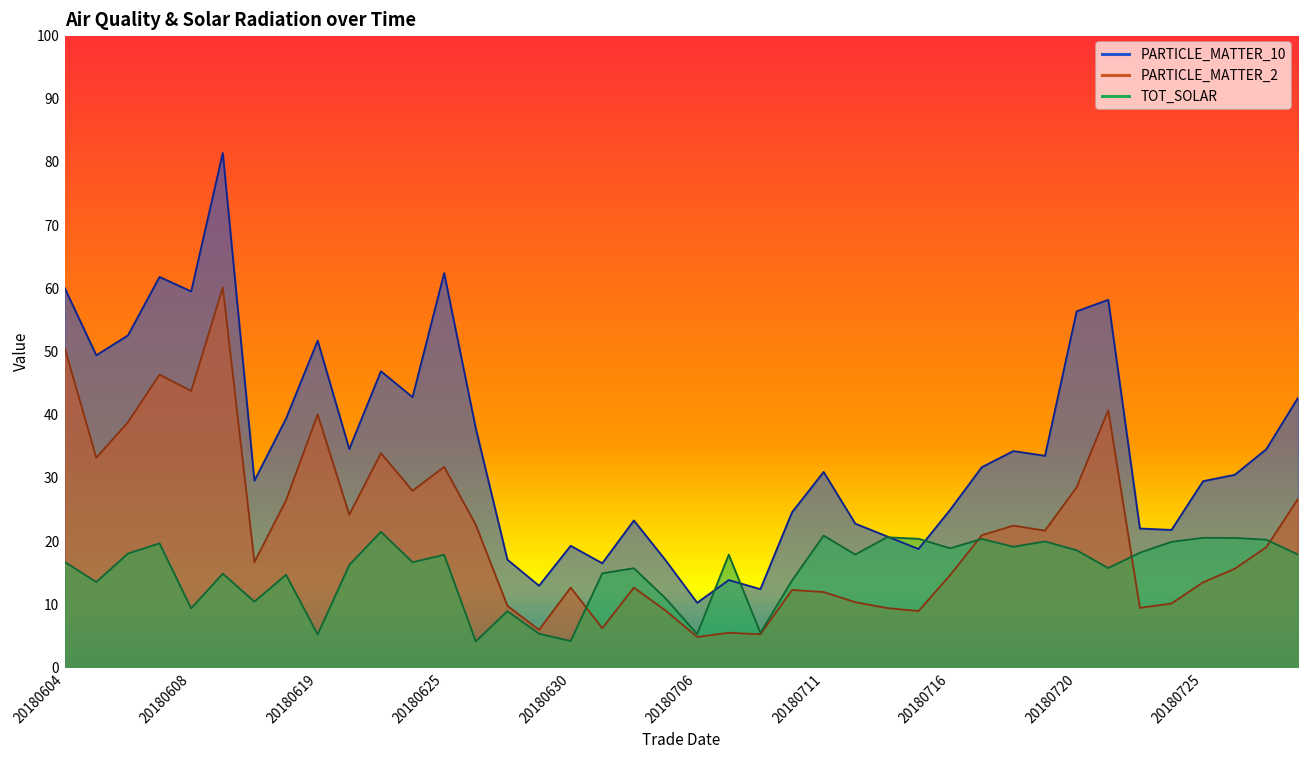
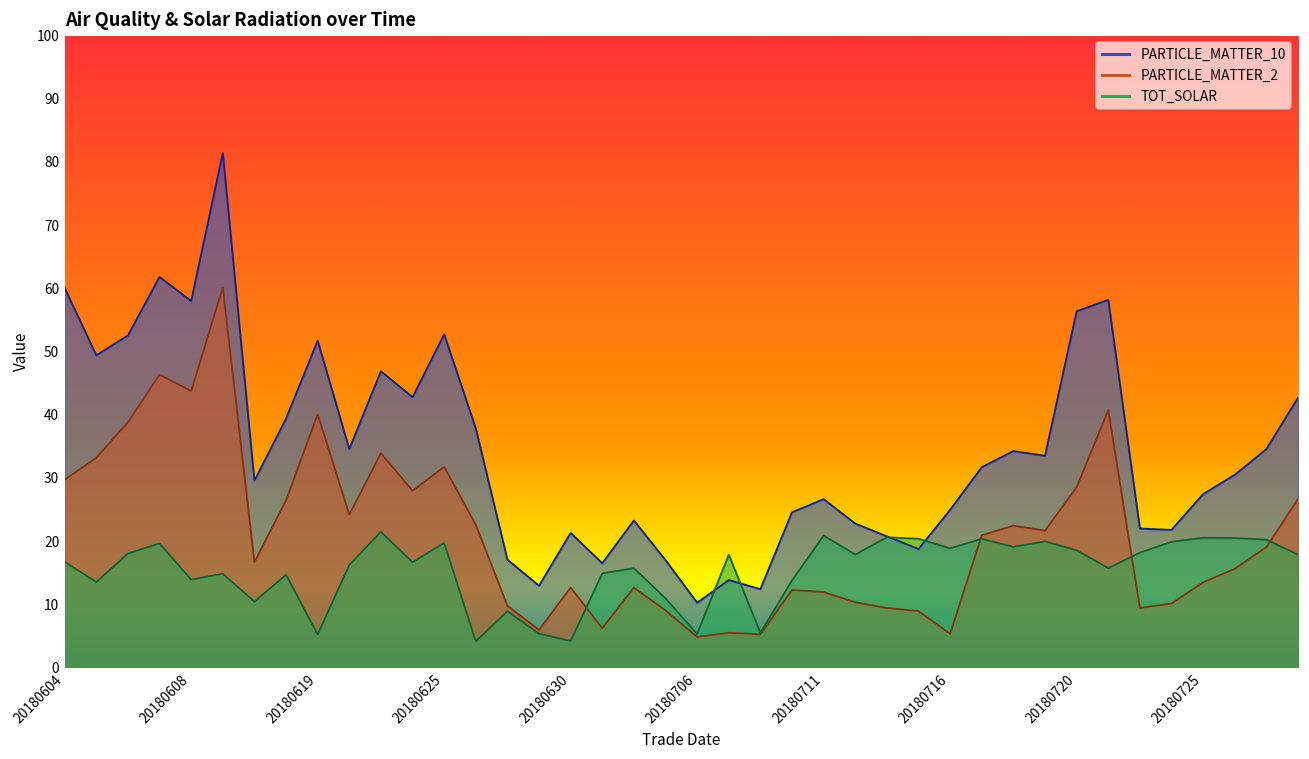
  {
    "PARTICLE_MATTER_10": {
      "20180604": 60,
-     "20180608": 60,
+     "20180608": 58,
      "20180619": 52,
-     "20180625": 62,
-     "20180630": 19,
+     "20180625": 53,
+     "20180630": 21,
      "20180706": 10,
-     "20180711": 31,
+     "20180711": 27,
      "20180716": 25,
      "20180720": 56,
-     "20180725": 29
+     "20180725": 27
    },
    "PARTICLE_MATTER_2": {
-     "20180604": 51,
+     "20180604": 30,
      "20180608": 44,
      "20180619": 40,
      "20180625": 32,
      "20180630": 13,
      "20180706": 5,
      "20180711": 12,
-     "20180716": 15,
+     "20180716": 5,
      "20180720": 29,
      "20180725": 13
    },
    "TOT_SOLAR": {
      "20180604": 17,
-     "20180608": 9,
+     "20180608": 14,
      "20180619": 5,
-     "20180625": 18,
+     "20180625": 20,
      "20180630": 4,
      "20180706": 5,
      "20180711": 21,
      "20180716": 19,
      "20180720": 19,
      "20180725": 21
    }
  }
